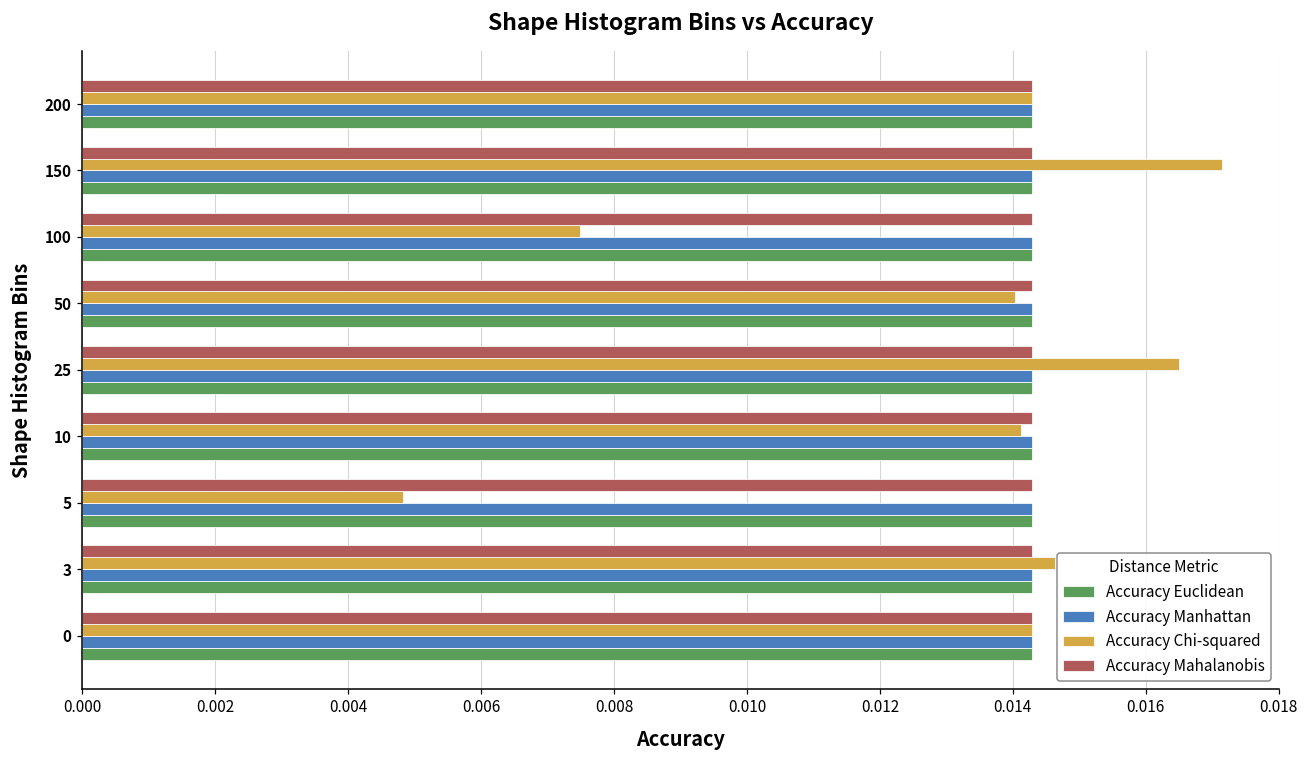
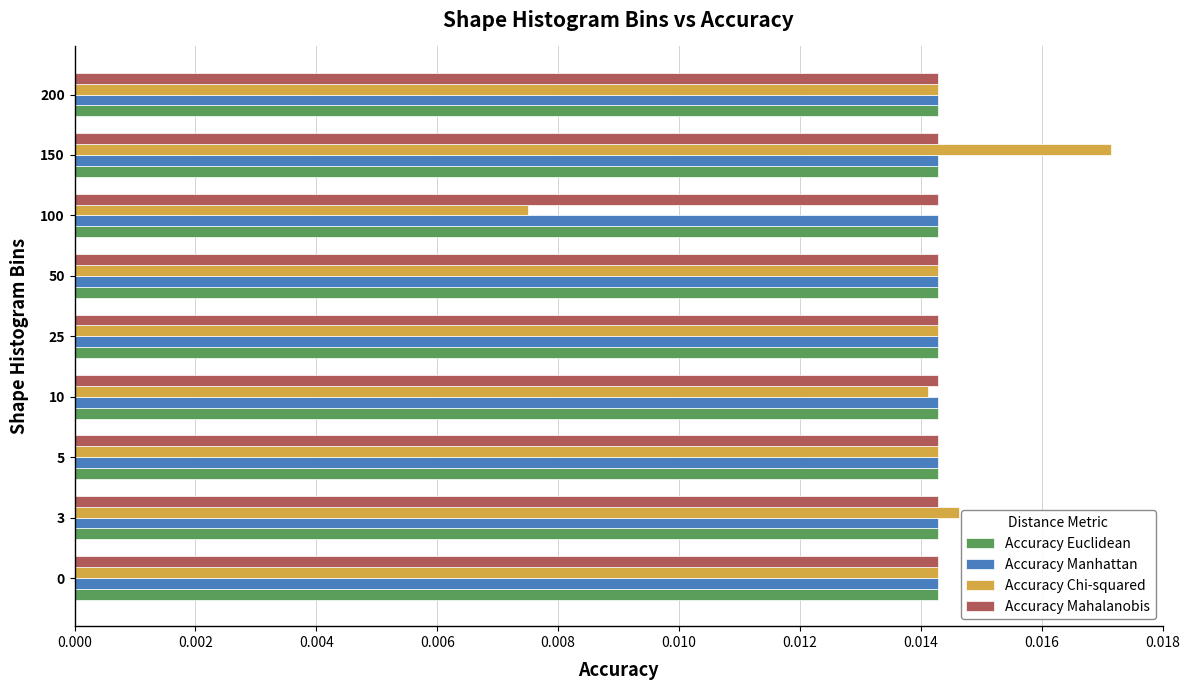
  {
    "Accuracy Euclidean": {
      "200": 0.0143,
      "150": 0.0143,
      "100": 0.0143,
      "50": 0.0143,
      "25": 0.0143,
      "10": 0.0143,
      "5": 0.0143,
      "3": 0.0143,
      "0": 0.0143
    },
    "Accuracy Manhattan": {
      "200": 0.0143,
      "150": 0.0143,
      "100": 0.0143,
      "50": 0.0143,
      "25": 0.0143,
      "10": 0.0143,
      "5": 0.0143,
      "3": 0.0143,
      "0": 0.0143
    },
    "Accuracy Chi-squared": {
      "200": 0.0143,
      "150": 0.0171,
      "100": 0.0075,
-     "50": 0.0140,
-     "25": 0.0165,
+     "50": 0.0143,
+     "25": 0.0143,
      "10": 0.0141,
-     "5": 0.0048,
+     "5": 0.0143,
      "3": 0.0146,
      "0": 0.0143
    },
    "Accuracy Mahalanobis": {
      "200": 0.0143,
      "150": 0.0143,
      "100": 0.0143,
      "50": 0.0143,
      "25": 0.0143,
      "10": 0.0143,
      "5": 0.0143,
      "3": 0.0143,
      "0": 0.0143
    }
  }
